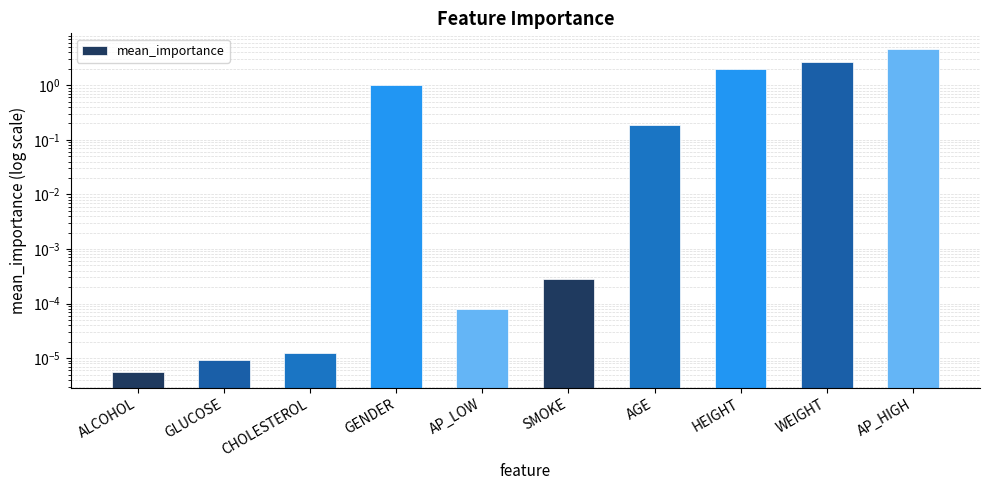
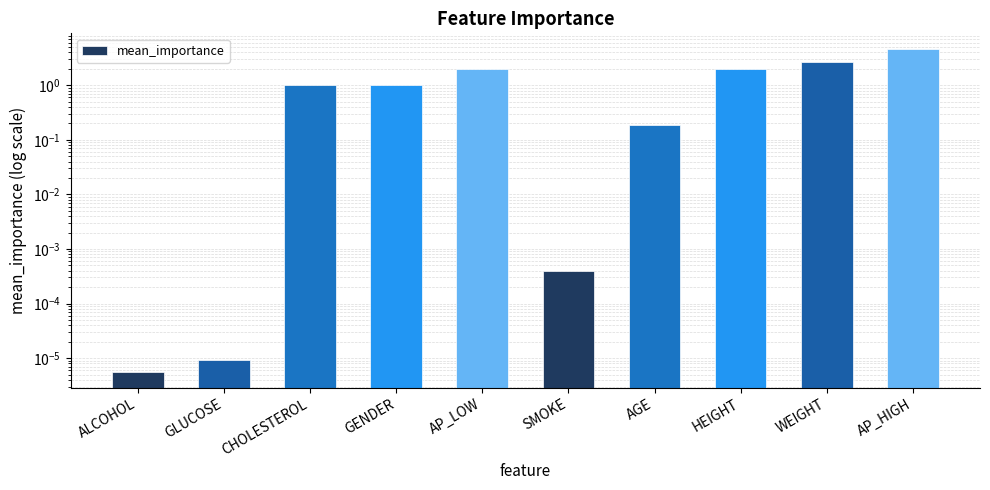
  {
    "ALCOHOL": 0.000006,
    "GLUCOSE": 0.000009,
-   "CHOLESTEROL": 0,
+   "CHOLESTEROL": 1,
    "GENDER": 1.0,
-   "AP_LOW": 0,
-   "SMOKE": 0.0003,
+   "AP_LOW": 2,
+   "SMOKE": 0.0004,
    "AGE": 0.19,
    "HEIGHT": 1.9,
    "WEIGHT": 3,
    "AP_HIGH": 5
  }
